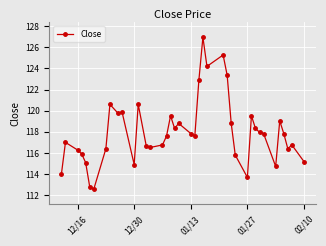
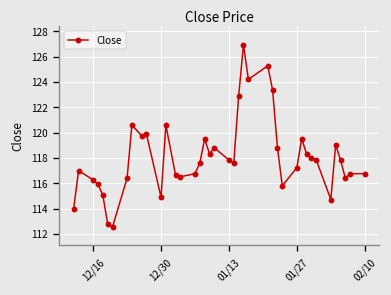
  {
    "12/16": 116.3,
    "12/30": 114.9,
    "01/13": 117.8,
-   "01/27": 113.7,
-   "02/10": 115.2
+   "01/27": 117.2,
+   "02/10": 116.8
  }
